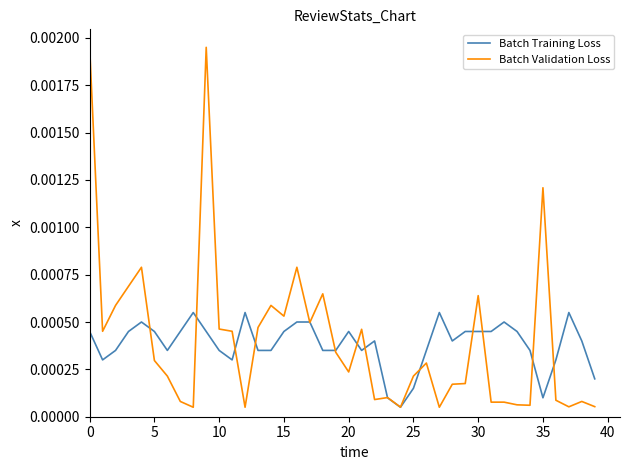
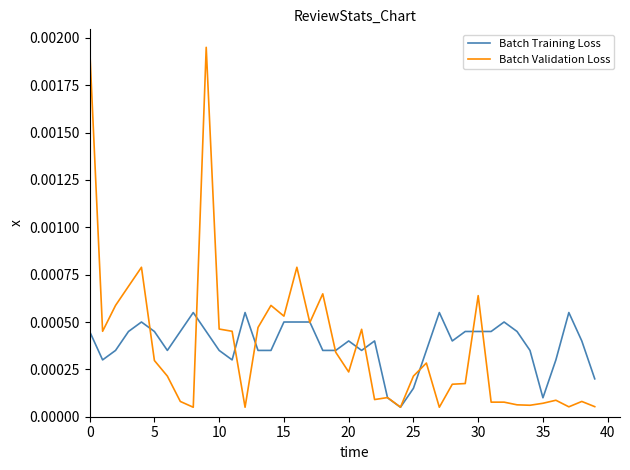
  {
    "Batch Training Loss": {
      "0": 0.00045,
      "5": 0.00045,
      "10": 0.00035,
-     "15": 0.00045,
-     "20": 0.00045,
+     "15": 0.00050,
+     "20": 0.00040,
      "25": 0.00015,
      "30": 0.00045,
      "35": 0.00010
    },
    "Batch Validation Loss": {
      "0": 0.00195,
      "5": 0.00030,
      "10": 0.00046,
      "15": 0.00053,
      "20": 0.00024,
      "25": 0.00021,
      "30": 0.00064,
-     "35": 0.00121
+     "35": 0.00007
    }
  }
